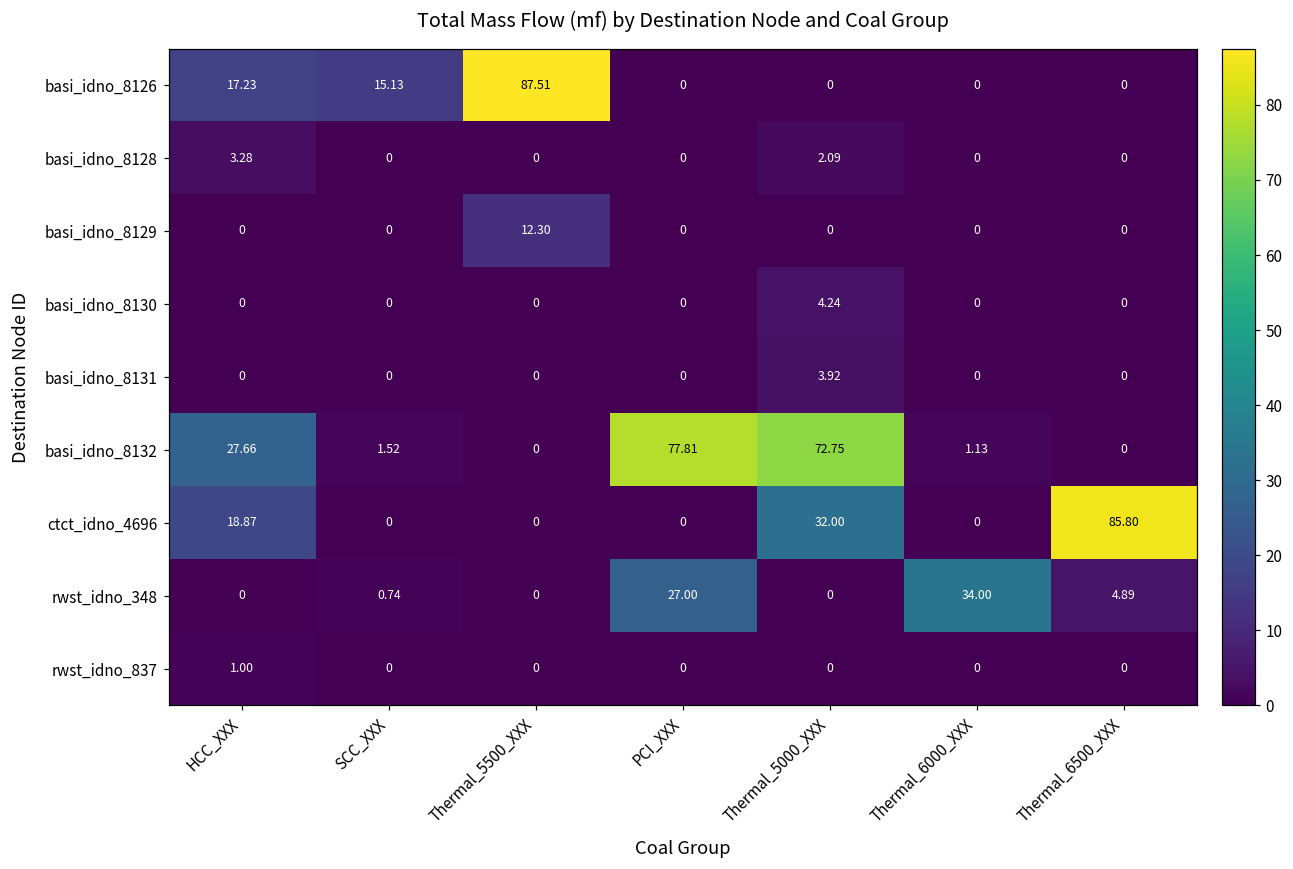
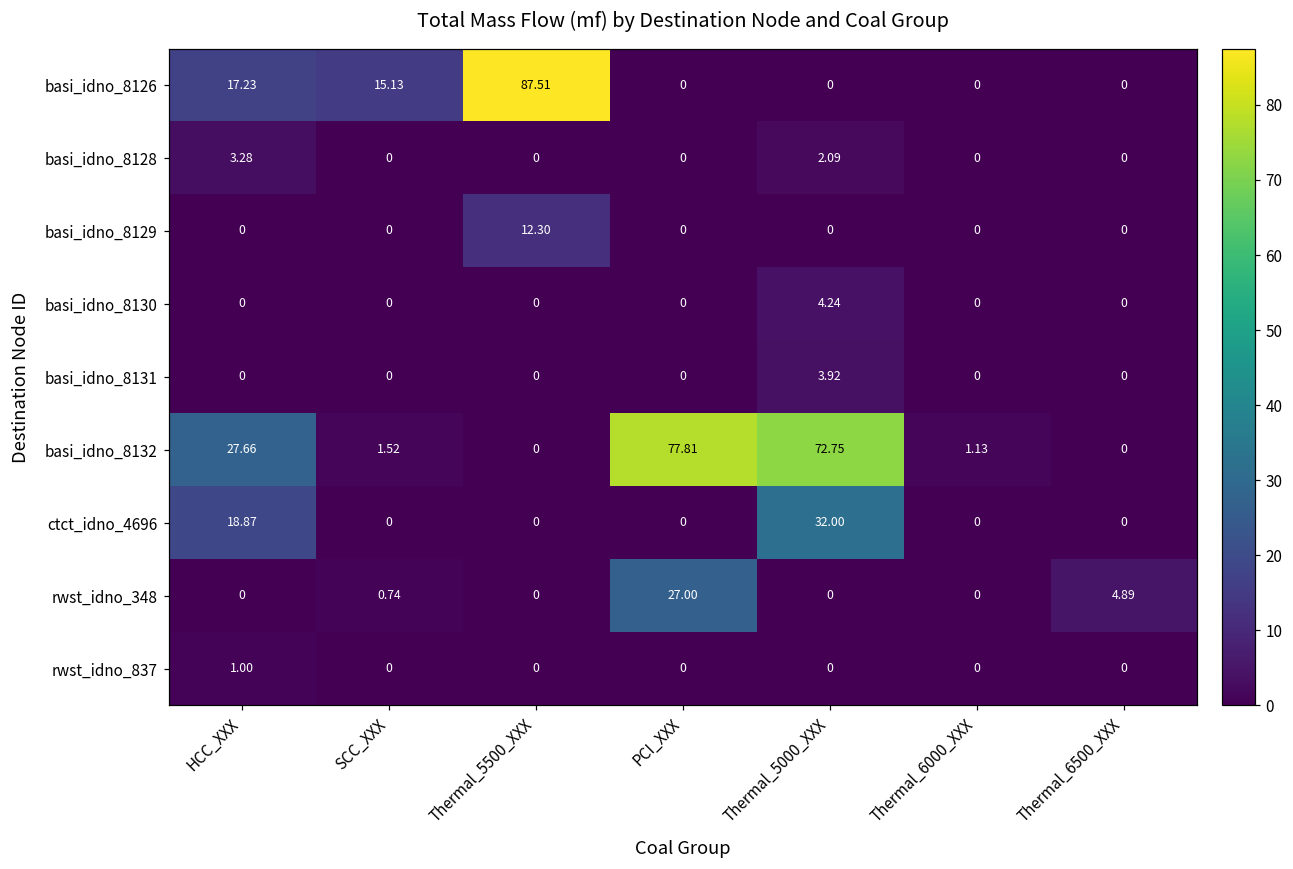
  {
    "basi_idno_8126": {
      "HCC_XXX": 17.23,
      "SCC_XXX": 15.13,
      "Thermal_5500_XXX": 87.51,
      "PCI_XXX": 0,
      "Thermal_5000_XXX": 0,
      "Thermal_6000_XXX": 0,
      "Thermal_6500_XXX": 0
    },
    "basi_idno_8128": {
      "HCC_XXX": 3.28,
      "SCC_XXX": 0,
      "Thermal_5500_XXX": 0,
      "PCI_XXX": 0,
      "Thermal_5000_XXX": 2.09,
      "Thermal_6000_XXX": 0,
      "Thermal_6500_XXX": 0
    },
    "basi_idno_8129": {
      "HCC_XXX": 0,
      "SCC_XXX": 0,
      "Thermal_5500_XXX": 12.30,
      "PCI_XXX": 0,
      "Thermal_5000_XXX": 0,
      "Thermal_6000_XXX": 0,
      "Thermal_6500_XXX": 0
    },
    "basi_idno_8130": {
      "HCC_XXX": 0,
      "SCC_XXX": 0,
      "Thermal_5500_XXX": 0,
      "PCI_XXX": 0,
      "Thermal_5000_XXX": 4.24,
      "Thermal_6000_XXX": 0,
      "Thermal_6500_XXX": 0
    },
    "basi_idno_8131": {
      "HCC_XXX": 0,
      "SCC_XXX": 0,
      "Thermal_5500_XXX": 0,
      "PCI_XXX": 0,
      "Thermal_5000_XXX": 3.92,
      "Thermal_6000_XXX": 0,
      "Thermal_6500_XXX": 0
    },
    "basi_idno_8132": {
      "HCC_XXX": 27.66,
      "SCC_XXX": 1.52,
      "Thermal_5500_XXX": 0,
      "PCI_XXX": 77.81,
      "Thermal_5000_XXX": 72.75,
      "Thermal_6000_XXX": 1.13,
      "Thermal_6500_XXX": 0
    },
    "ctct_idno_4696": {
      "HCC_XXX": 18.87,
      "SCC_XXX": 0,
      "Thermal_5500_XXX": 0,
      "PCI_XXX": 0,
      "Thermal_5000_XXX": 32.00,
      "Thermal_6000_XXX": 0,
-     "Thermal_6500_XXX": 85.80
+     "Thermal_6500_XXX": 0
    },
    "rwst_idno_348": {
      "HCC_XXX": 0,
      "SCC_XXX": 0.74,
      "Thermal_5500_XXX": 0,
      "PCI_XXX": 27.00,
      "Thermal_5000_XXX": 0,
-     "Thermal_6000_XXX": 34.00,
+     "Thermal_6000_XXX": 0,
      "Thermal_6500_XXX": 4.89
    },
    "rwst_idno_837": {
      "HCC_XXX": 1.00,
      "SCC_XXX": 0,
      "Thermal_5500_XXX": 0,
      "PCI_XXX": 0,
      "Thermal_5000_XXX": 0,
      "Thermal_6000_XXX": 0,
      "Thermal_6500_XXX": 0
    }
  }
